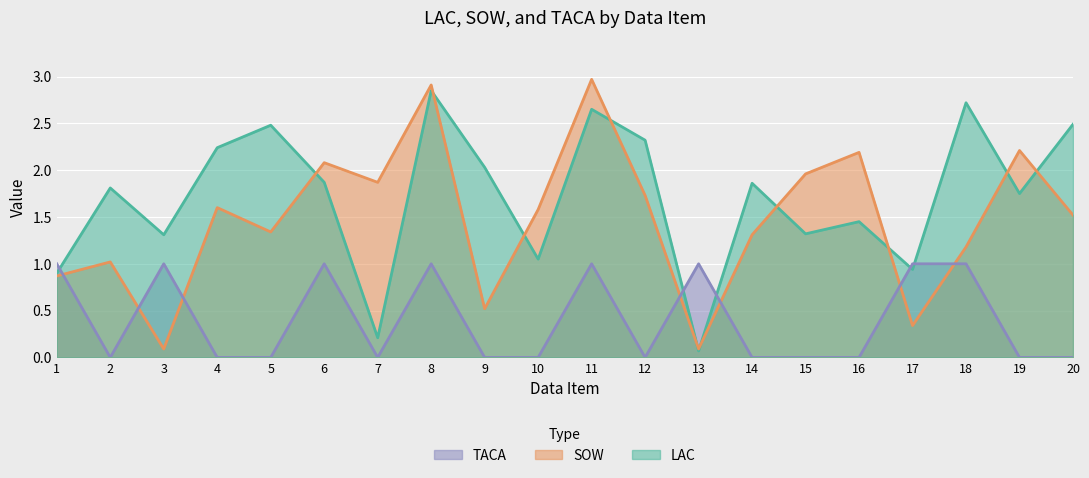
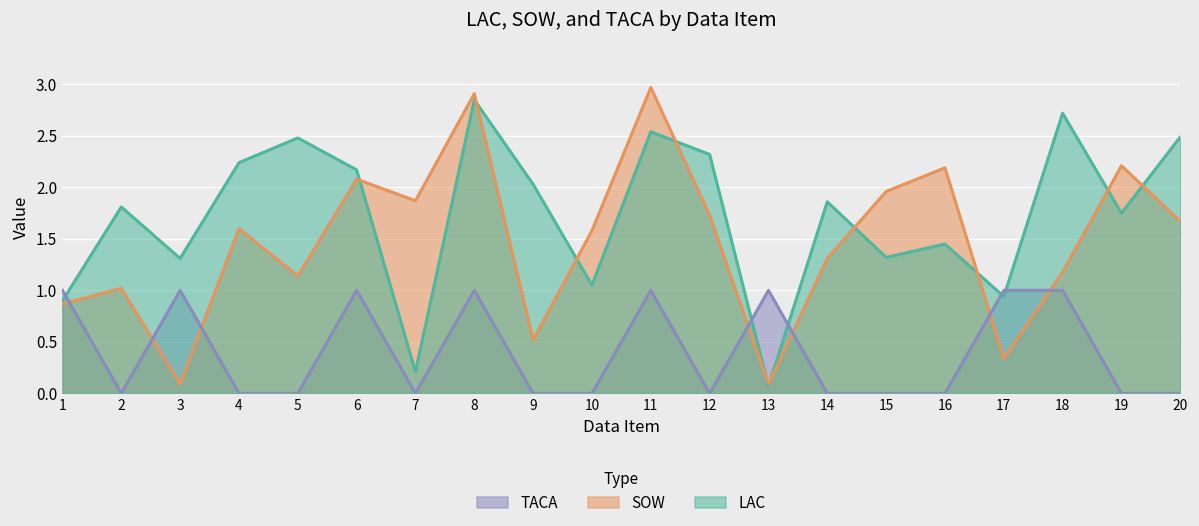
  {
    "TACA": {
      "1": 1.0,
      "2": 0.0,
      "3": 1.0,
      "4": 0.0,
      "5": 0.0,
      "6": 1.0,
      "7": 0.0,
      "8": 1.0,
      "9": 0.0,
      "10": 0.0,
      "11": 1.0,
      "12": 0.0,
      "13": 1.0,
      "14": 0.0,
      "15": 0.0,
      "16": 0.0,
      "17": 1.0,
      "18": 1.0,
      "19": 0.0,
      "20": 0.0
    },
    "SOW": {
      "1": 0.9,
      "2": 1.0,
      "3": 0.1,
      "4": 1.6,
-     "5": 1.3,
+     "5": 1.1,
      "6": 2.1,
      "7": 1.9,
      "8": 2.9,
      "9": 0.5,
      "10": 1.6,
      "11": 3.0,
      "12": 1.7,
      "14": 1.3,
      "15": 2.0,
      "16": 2.2,
      "17": 0.3,
      "18": 1.2,
      "19": 2.2,
-     "20": 1.5
+     "20": 1.7
    },
    "LAC": {
      "1": 0.9,
      "2": 1.8,
      "3": 1.3,
      "4": 2.2,
      "5": 2.5,
-     "6": 1.9,
+     "6": 2.2,
      "7": 0.2,
      "8": 2.9,
      "9": 2.0,
      "10": 1.1,
-     "11": 2.7,
+     "11": 2.5,
      "12": 2.3,
      "14": 1.9,
      "15": 1.3,
      "16": 1.5,
      "17": 0.9,
      "18": 2.7,
      "19": 1.8,
      "20": 2.5
    }
  }
